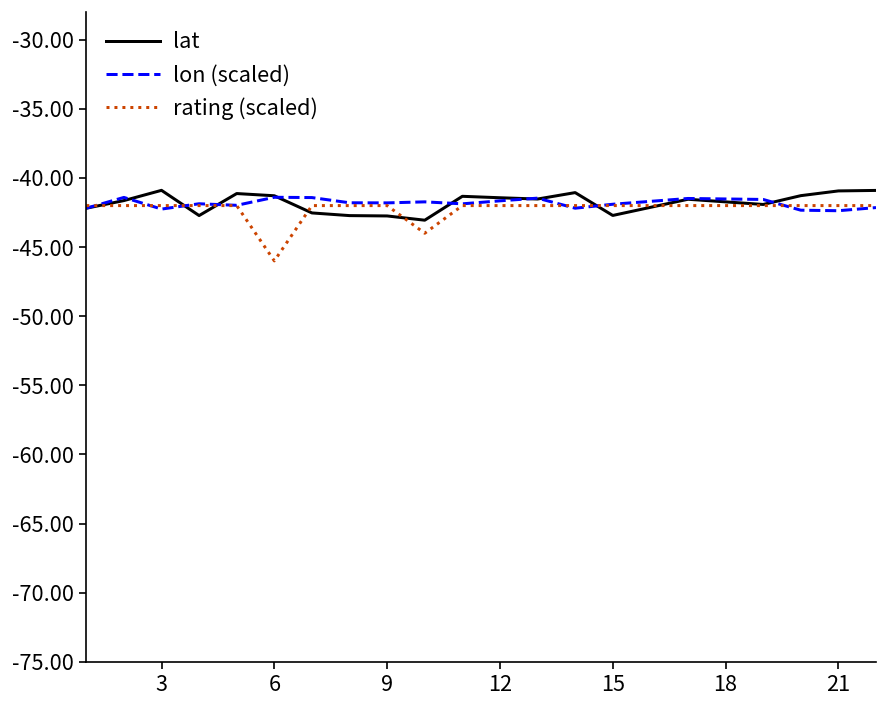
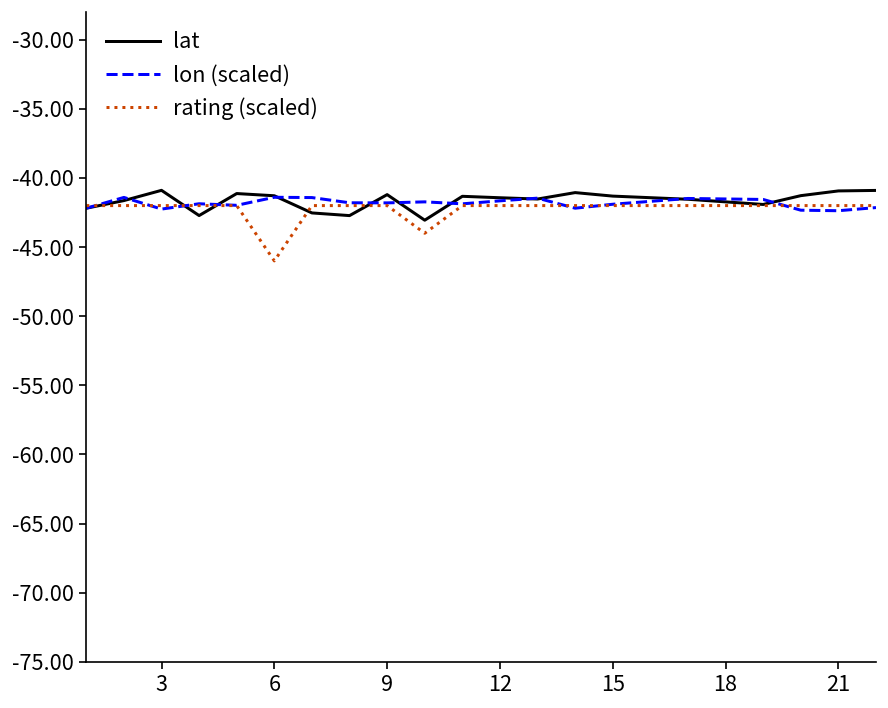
  {
    "lat": {
      "3": -40.9,
-     "9": -42.7,
+     "9": -41.2,
      "12": -41.4,
-     "15": -42.7,
+     "15": -41.3,
      "21": -40.9
    },
    "lon (scaled)": {
      "3": -42.3,
      "12": -41.7,
      "21": -42.4
    },
    "rating (scaled)": {
      "3": -42.0,
      "6": -46.0,
      "12": -42.0,
      "21": -42.0
    }
  }
